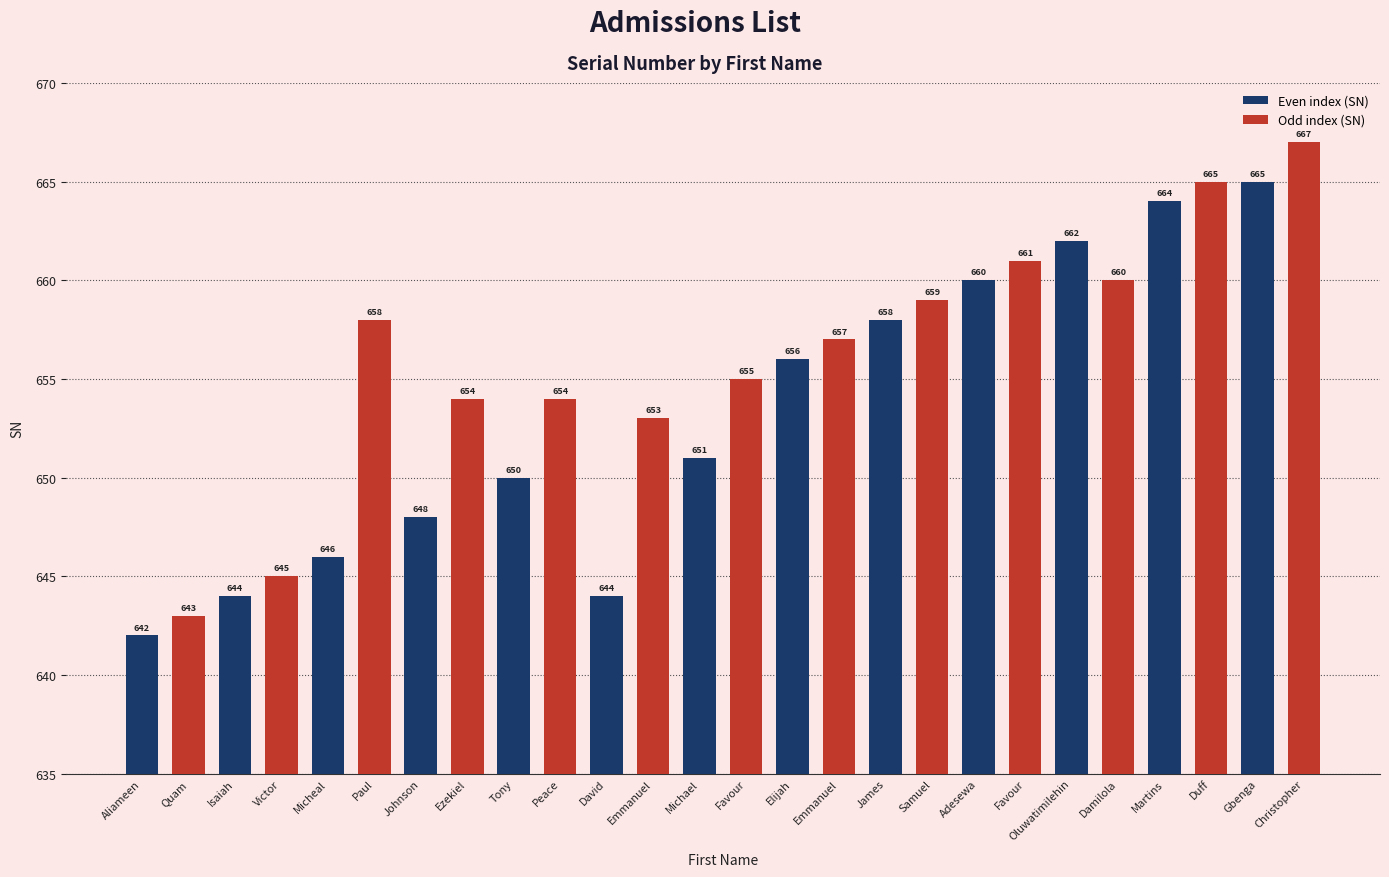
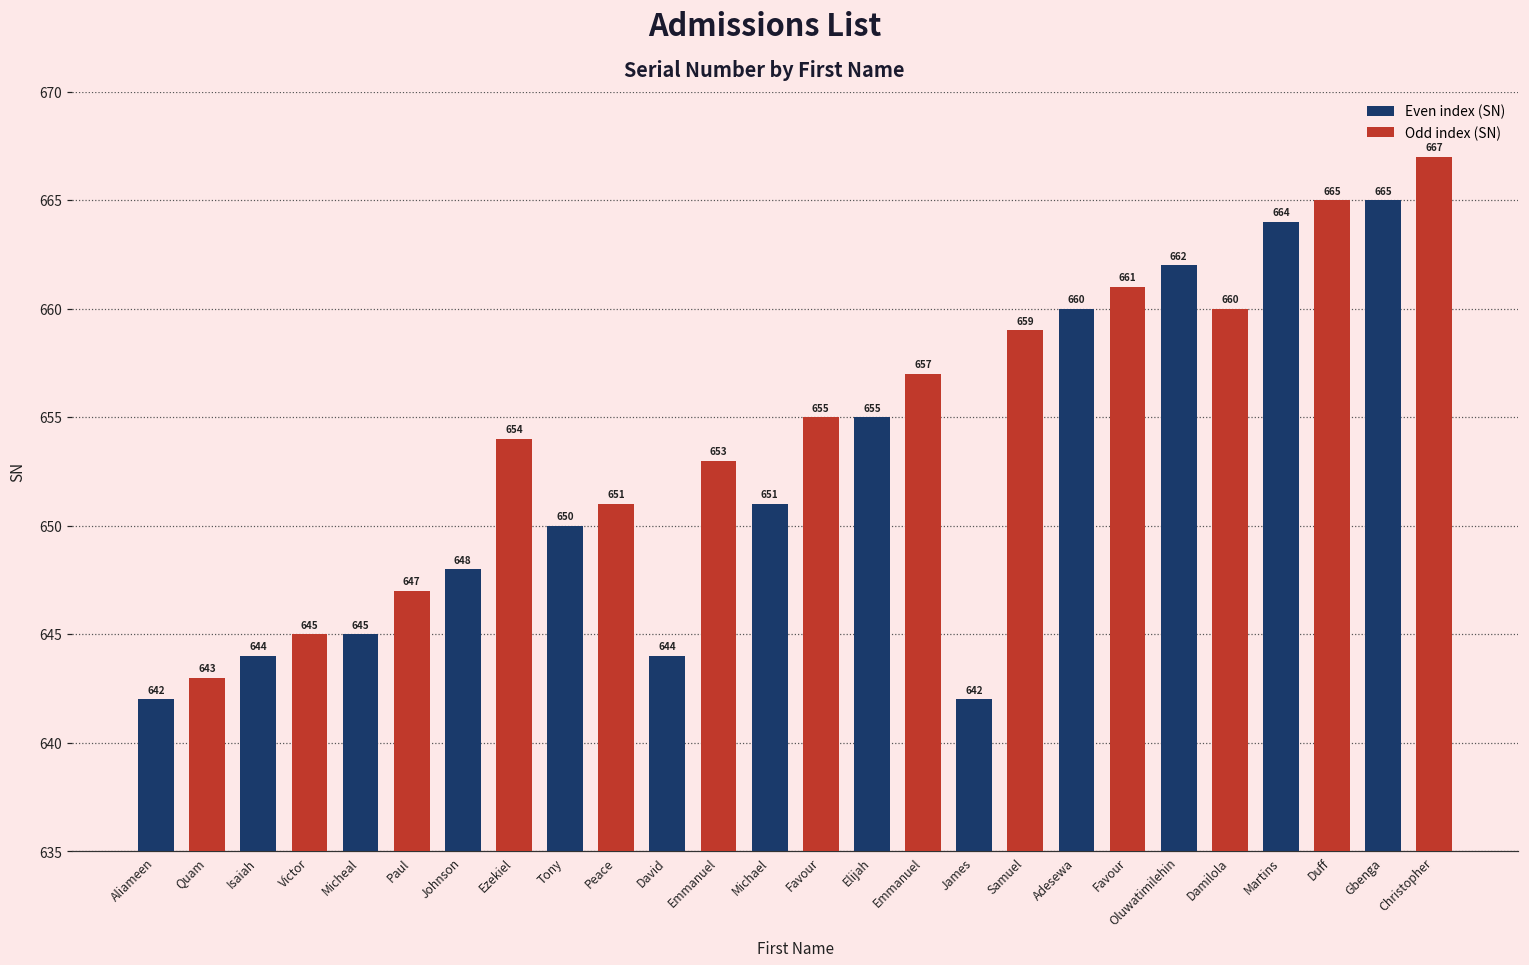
  {
    "Aliameen": 642,
    "Quam": 643,
    "Isaiah": 644,
    "Victor": 645,
-   "Micheal": 646,
-   "Paul": 658,
+   "Micheal": 645,
+   "Paul": 647,
    "Johnson": 648,
    "Ezekiel": 654,
    "Tony": 650,
-   "Peace": 654,
+   "Peace": 651,
    "David": 644,
    "Michael": 651,
-   "Elijah": 656,
-   "James": 658,
+   "Elijah": 655,
+   "James": 642,
    "Samuel": 659,
    "Adesewa": 660,
    "Oluwatimilehin": 662,
    "Damilola": 660,
    "Martins": 664,
    "Duff": 665,
    "Gbenga": 665,
    "Christopher": 667
  }
